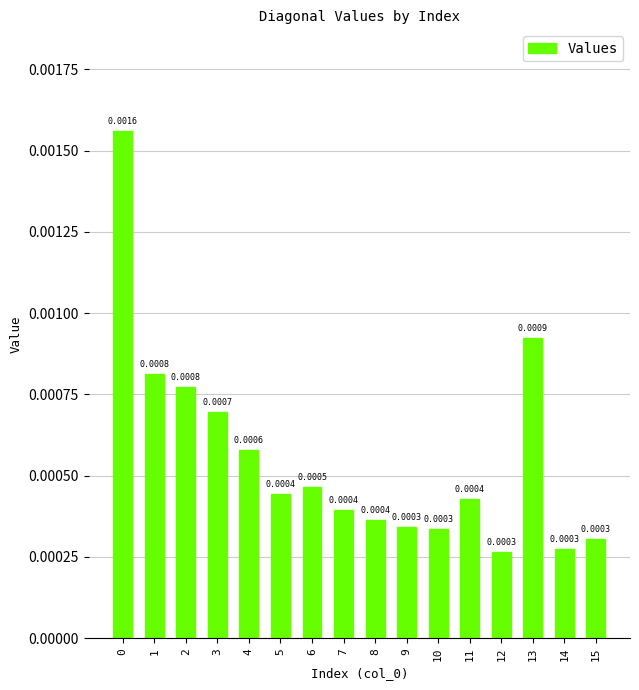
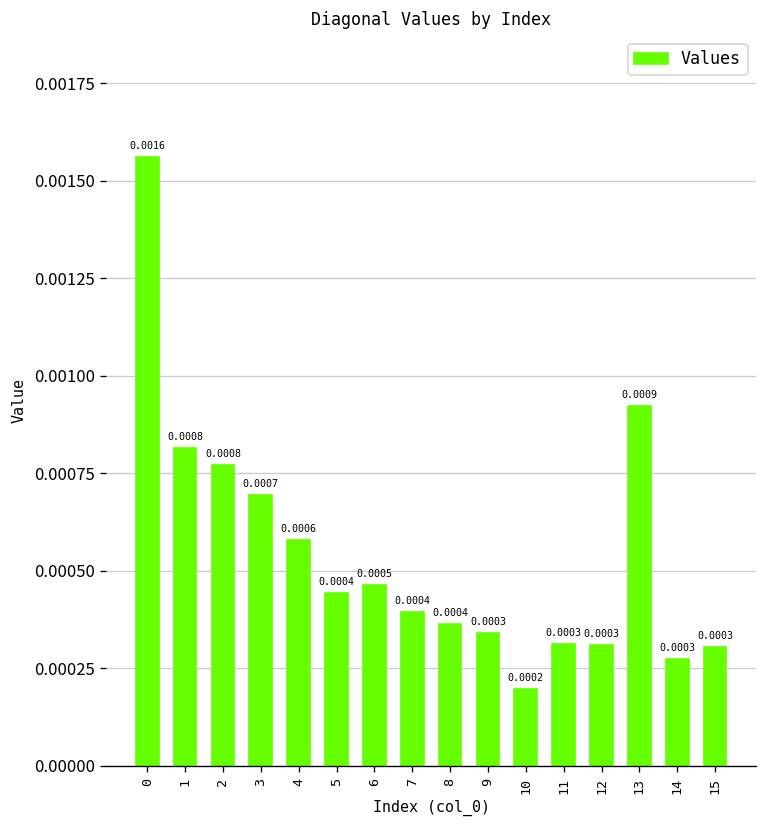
  {
    "0": 0.0016,
    "1": 0.0008,
    "2": 0.0008,
    "3": 0.0007,
    "4": 0.0006,
    "5": 0.0004,
    "6": 0.0005,
    "7": 0.0004,
    "8": 0.0004,
    "9": 0.0003,
-   "10": 0.0003,
-   "11": 0.0004,
-   "12": 0.00026,
+   "10": 0.0002,
+   "11": 0.0003,
+   "12": 0.00031,
    "13": 0.0009,
    "14": 0.0003,
    "15": 0.0003
  }
